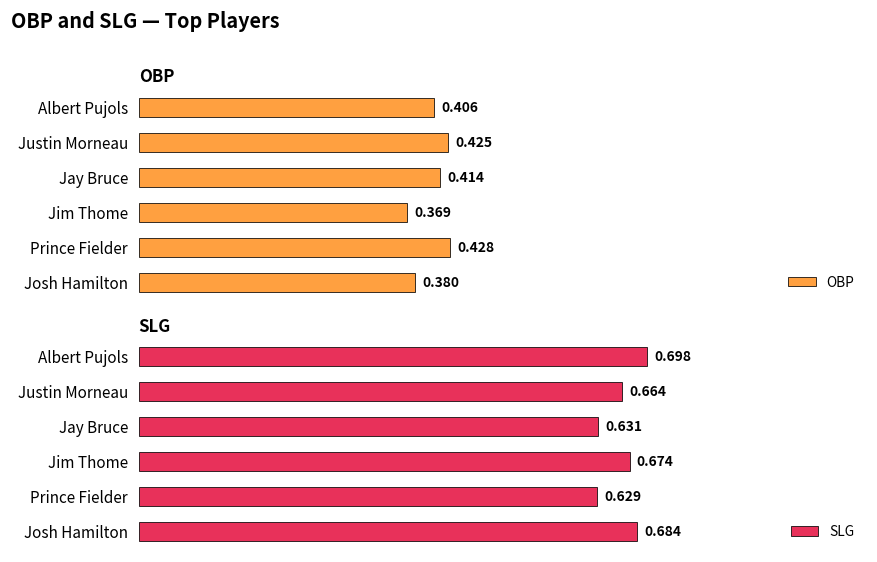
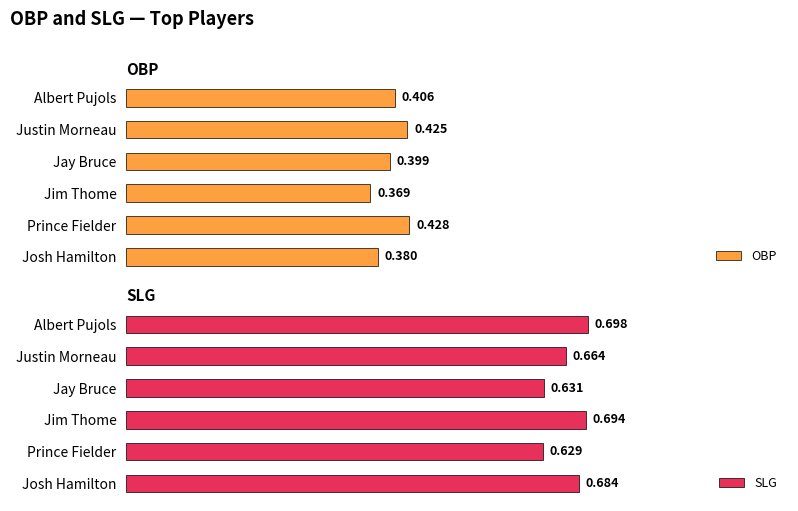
  {
    "OBP": {
      "Albert Pujols": 0.406,
      "Justin Morneau": 0.425,
-     "Jay Bruce": 0.414,
+     "Jay Bruce": 0.399,
      "Jim Thome": 0.369,
      "Prince Fielder": 0.428,
      "Josh Hamilton": 0.380
    },
    "SLG": {
      "Albert Pujols": 0.698,
      "Justin Morneau": 0.664,
      "Jay Bruce": 0.631,
-     "Jim Thome": 0.674,
+     "Jim Thome": 0.694,
      "Prince Fielder": 0.629,
      "Josh Hamilton": 0.684
    }
  }
